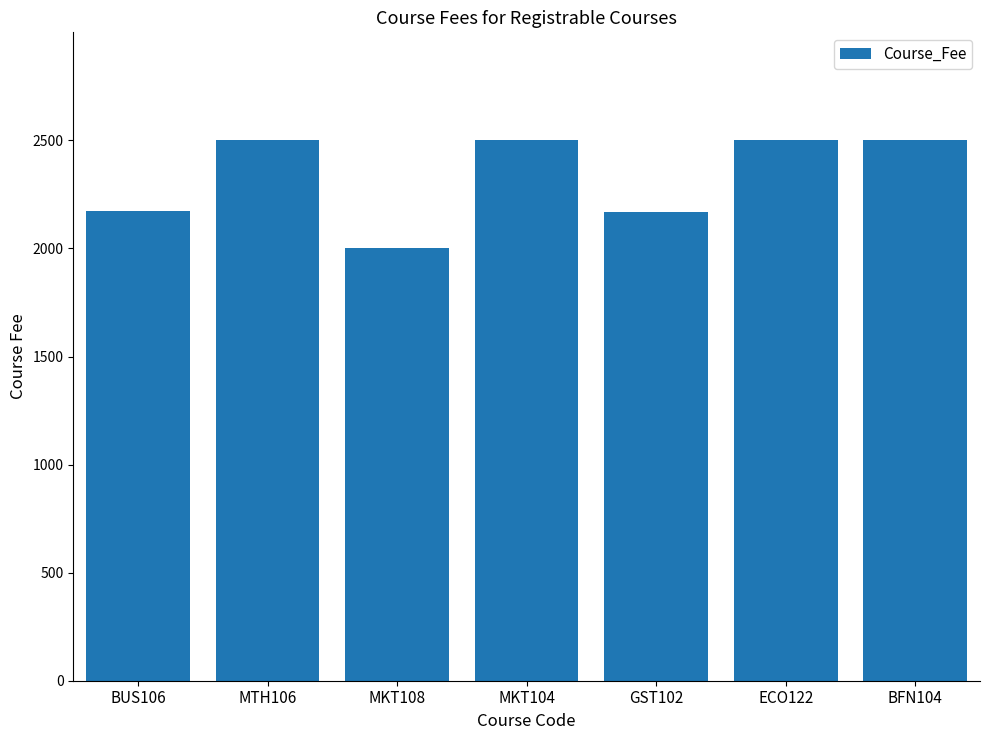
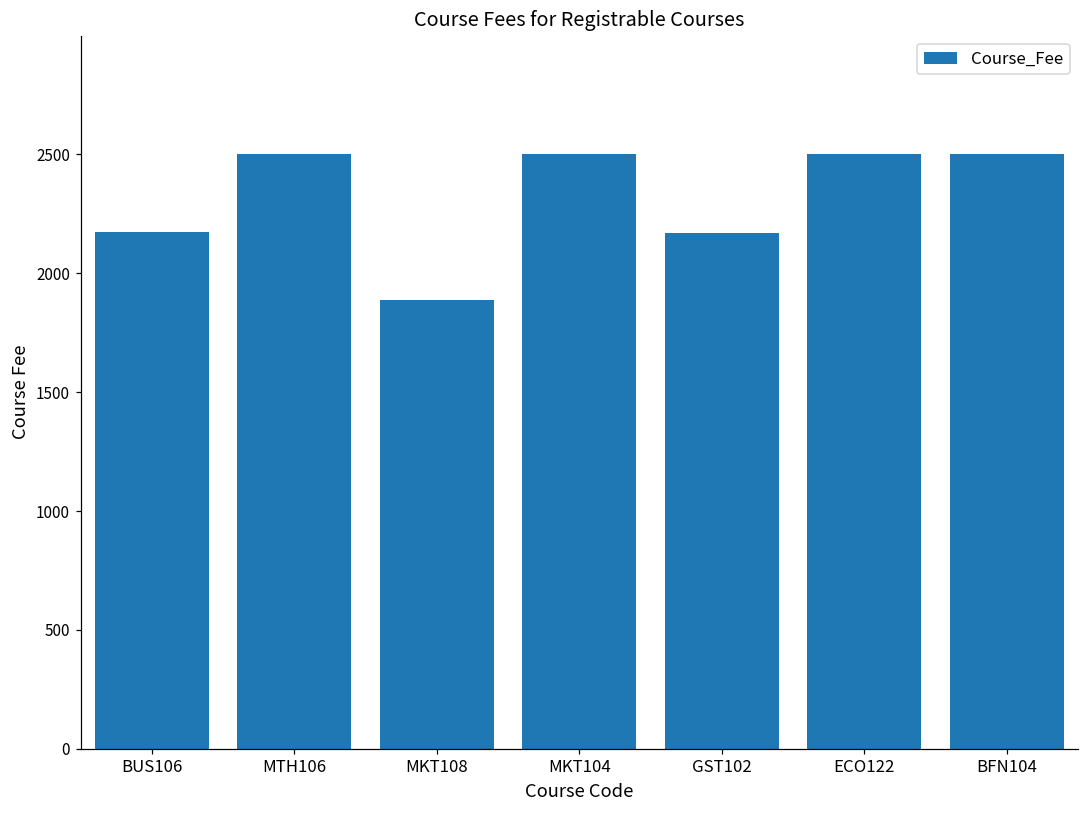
  {
    "BUS106": 2170,
    "MTH106": 2500,
-   "MKT108": 2000,
+   "MKT108": 1890,
    "MKT104": 2500,
    "GST102": 2170,
    "ECO122": 2500,
    "BFN104": 2500
  }
